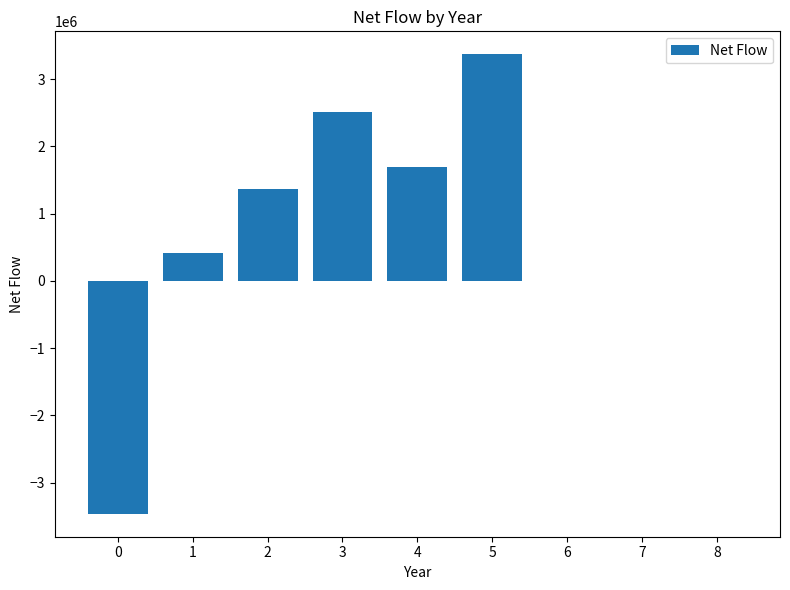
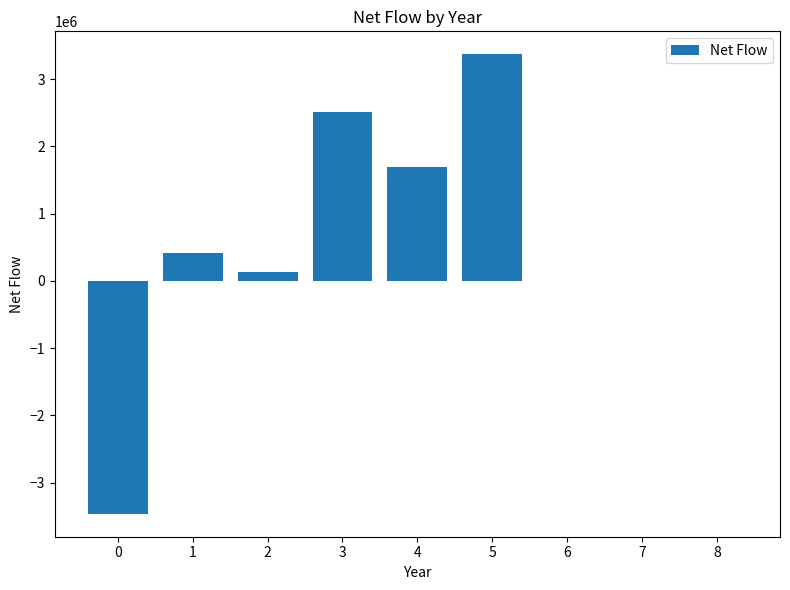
  {
    "0": -3500000,
    "1": 400000,
-   "2": 1400000,
+   "2": 100000,
    "3": 2500000,
    "4": 1700000,
    "5": 3400000,
    "6": 0,
    "7": 0,
    "8": 0
  }
